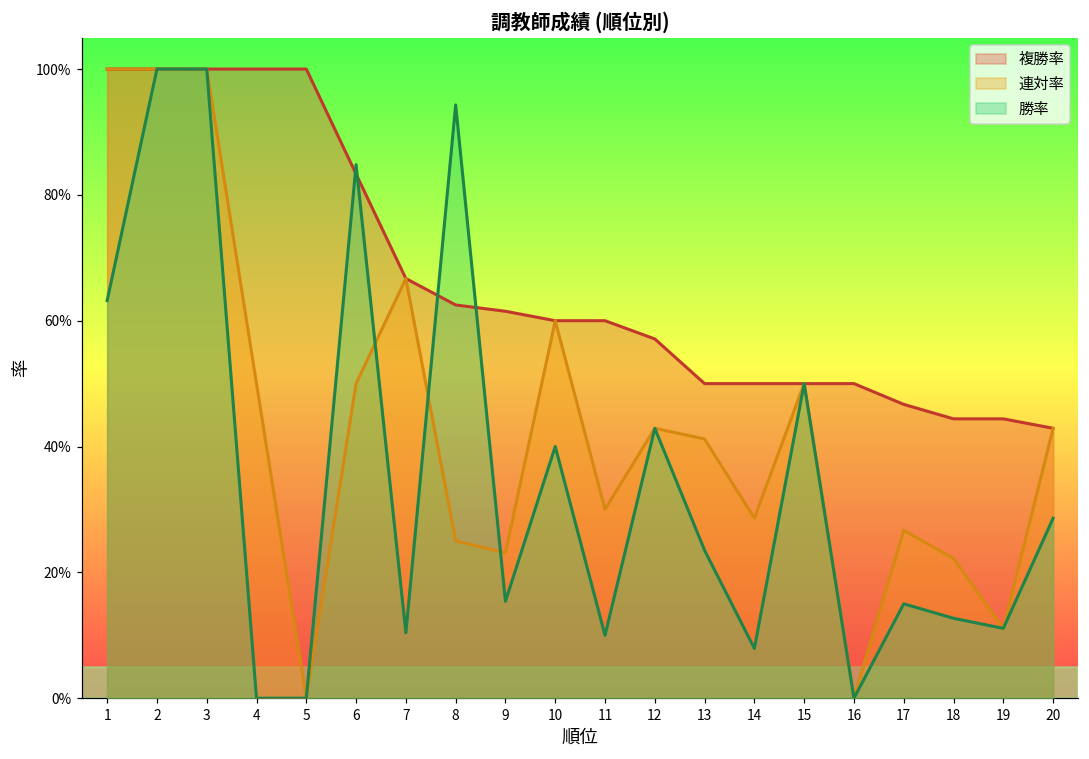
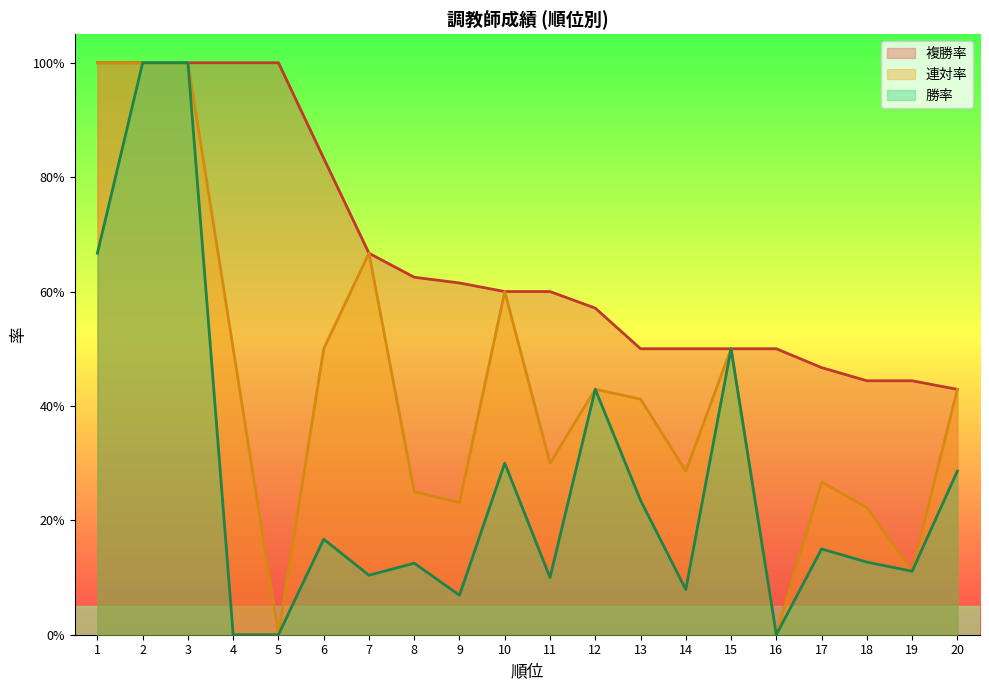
  {
    "勝率": {
-     "1": "63%",
-     "6": "85%",
+     "1": "67%",
+     "6": "17%",
      "7": "10%",
-     "8": "94%",
-     "9": "15%",
-     "10": "40%",
+     "8": "13%",
+     "9": "7%",
+     "10": "30%",
      "11": "10%",
      "13": "24%",
      "14": "8%",
      "17": "15%",
      "18": "13%",
      "20": "29%"
    }
  }
